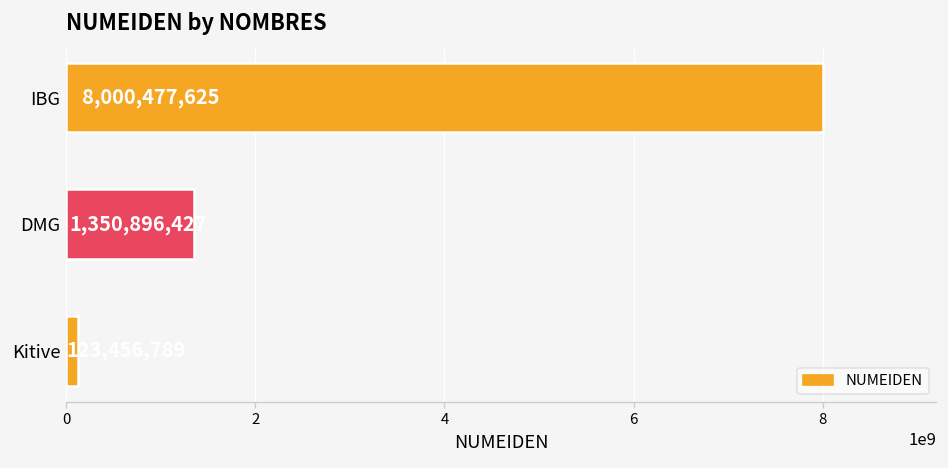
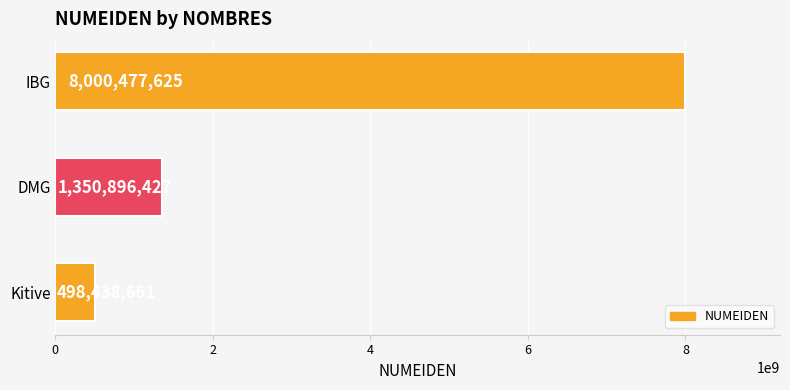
  {
-   "Kitive": 100000000
+   "Kitive": 500000000
  }
